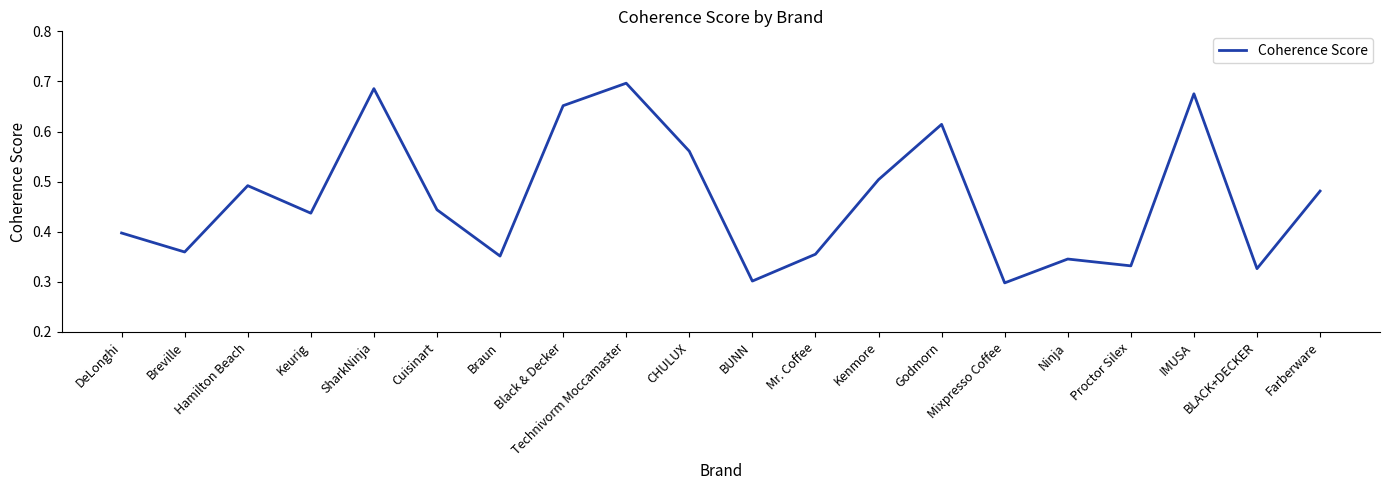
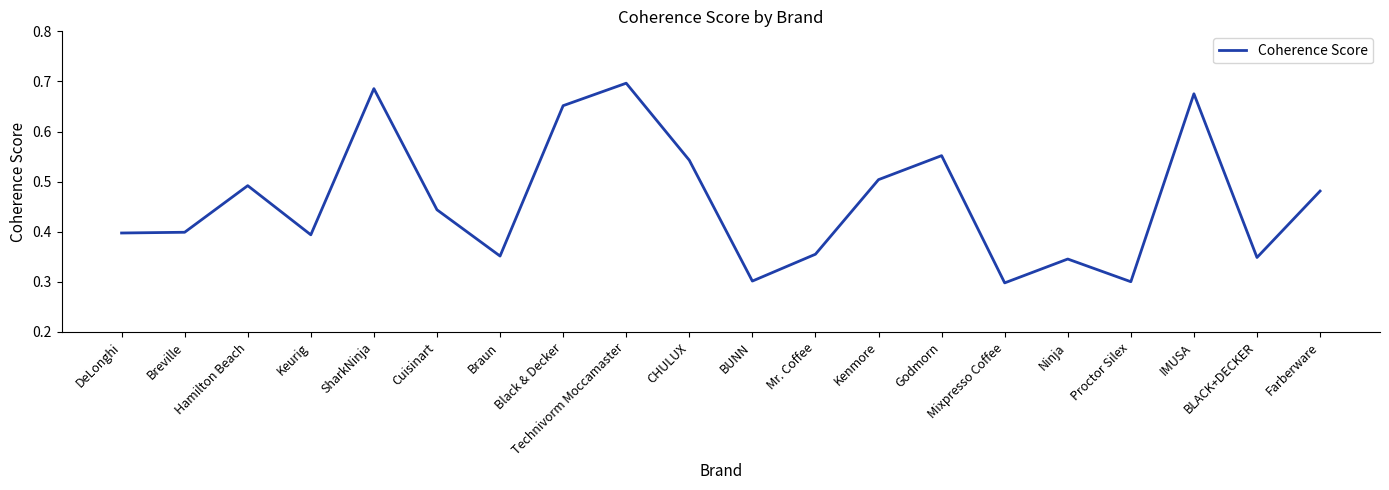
  {
    "DeLonghi": 0.40,
-   "Breville": 0.36,
+   "Breville": 0.40,
    "Hamilton Beach": 0.49,
-   "Keurig": 0.44,
+   "Keurig": 0.39,
    "SharkNinja": 0.69,
    "Cuisinart": 0.44,
    "Braun": 0.35,
    "Black & Decker": 0.65,
    "Technivorm Moccamaster": 0.70,
-   "CHULUX": 0.56,
+   "CHULUX": 0.54,
    "BUNN": 0.30,
    "Mr. Coffee": 0.36,
    "Kenmore": 0.50,
-   "Godmorn": 0.61,
+   "Godmorn": 0.55,
    "Mixpresso Coffee": 0.30,
    "Ninja": 0.35,
-   "Proctor Silex": 0.33,
+   "Proctor Silex": 0.30,
    "IMUSA": 0.68,
-   "BLACK+DECKER": 0.33,
+   "BLACK+DECKER": 0.35,
    "Farberware": 0.48
  }
